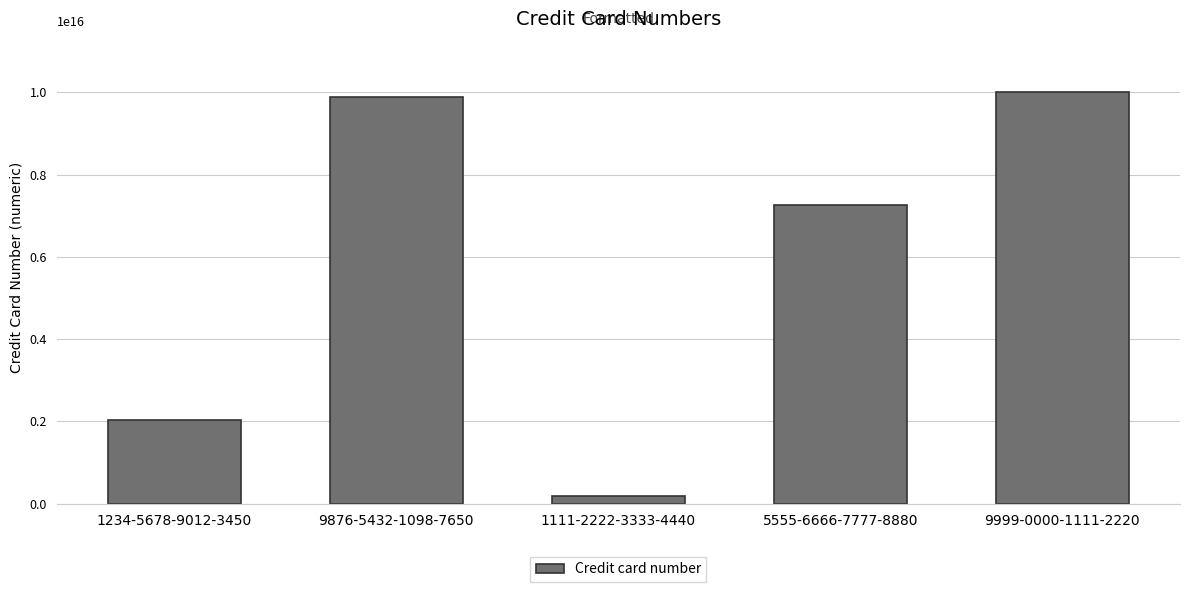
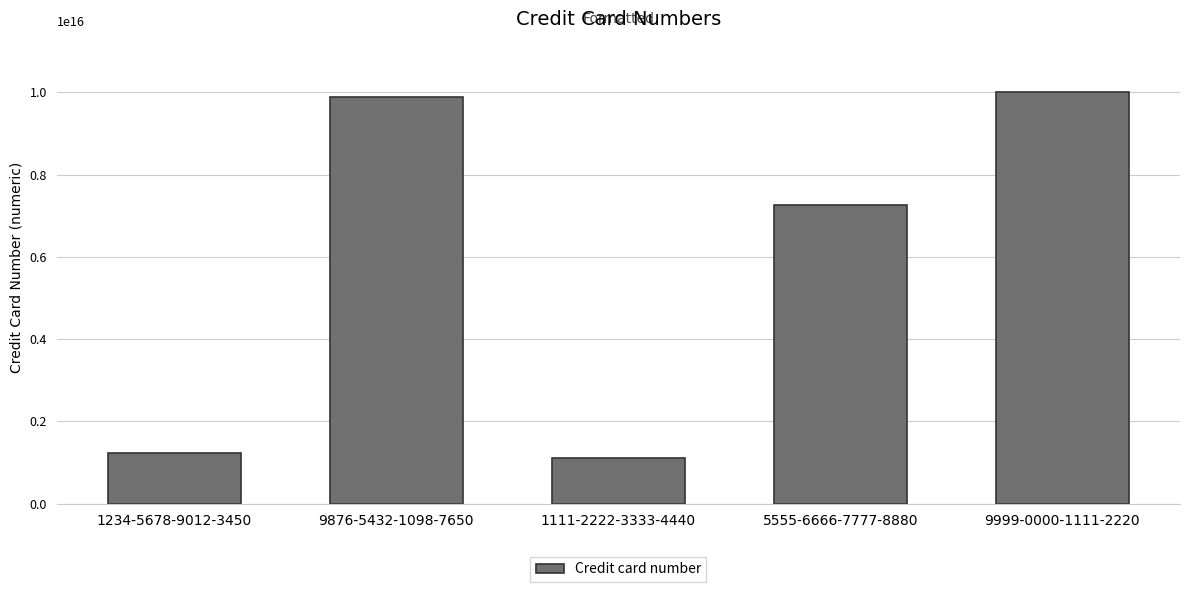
  {
-   "1234-5678-9012-3450": 2000000000000000,
+   "1234-5678-9012-3450": 1200000000000000,
    "9876-5432-1098-7650": 9900000000000000,
-   "1111-2222-3333-4440": 200000000000000,
+   "1111-2222-3333-4440": 1100000000000000,
    "5555-6666-7777-8880": 7300000000000000,
    "9999-0000-1111-2220": 10000000000000000
  }
